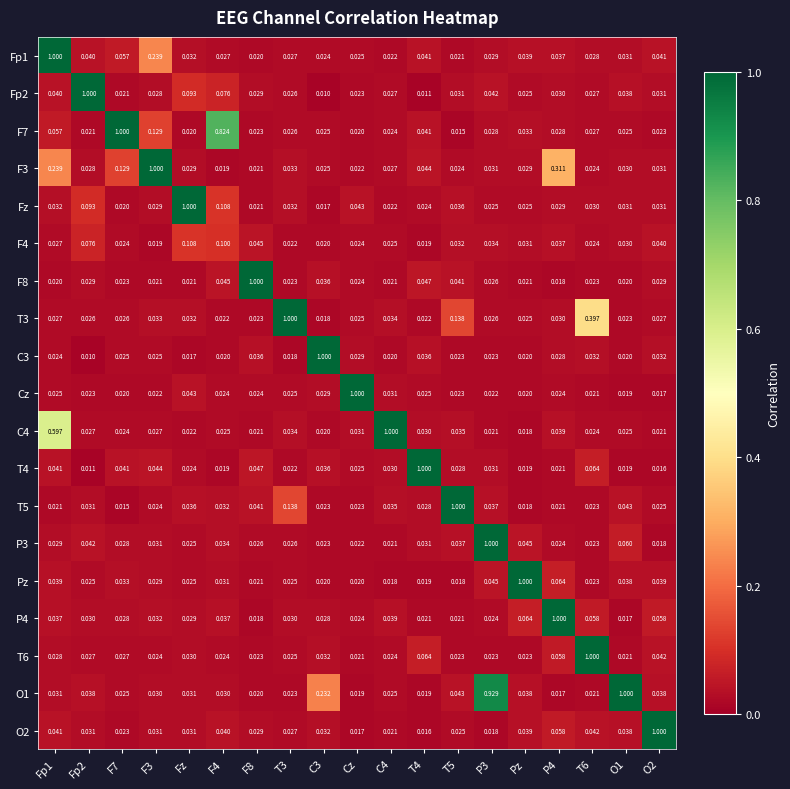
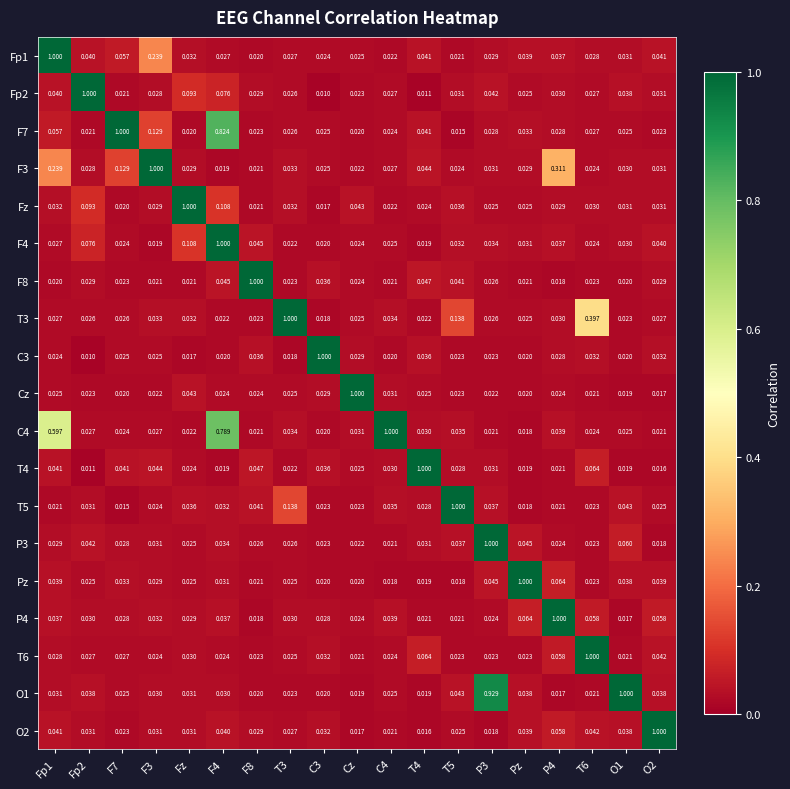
  {
    "F4": {
      "Fp1": 0.027,
      "Fp2": 0.076,
      "F7": 0.024,
      "F3": 0.019,
      "Fz": 0.108,
-     "F4": 0.100,
+     "F4": 1.000,
      "F8": 0.045,
      "T3": 0.022,
      "C3": 0.020,
      "Cz": 0.024,
      "C4": 0.025,
      "T4": 0.019,
      "T5": 0.032,
      "P3": 0.034,
      "Pz": 0.031,
      "P4": 0.037,
      "T6": 0.024,
      "O1": 0.030,
      "O2": 0.040
    },
    "C4": {
      "Fp1": 0.597,
      "Fp2": 0.027,
      "F7": 0.024,
      "F3": 0.027,
      "Fz": 0.022,
-     "F4": 0.025,
+     "F4": 0.789,
      "F8": 0.021,
      "T3": 0.034,
      "C3": 0.020,
      "Cz": 0.031,
      "C4": 1.000,
      "T4": 0.030,
      "T5": 0.035,
      "P3": 0.021,
      "Pz": 0.018,
      "P4": 0.039,
      "T6": 0.024,
      "O1": 0.025,
      "O2": 0.021
    },
    "O1": {
      "Fp1": 0.031,
      "Fp2": 0.038,
      "F7": 0.025,
      "F3": 0.030,
      "Fz": 0.031,
      "F4": 0.030,
      "F8": 0.020,
      "T3": 0.023,
-     "C3": 0.232,
+     "C3": 0.020,
      "Cz": 0.019,
      "C4": 0.025,
      "T4": 0.019,
      "T5": 0.043,
      "P3": 0.929,
      "Pz": 0.038,
      "P4": 0.017,
      "T6": 0.021,
      "O1": 1.000,
      "O2": 0.038
    }
  }
